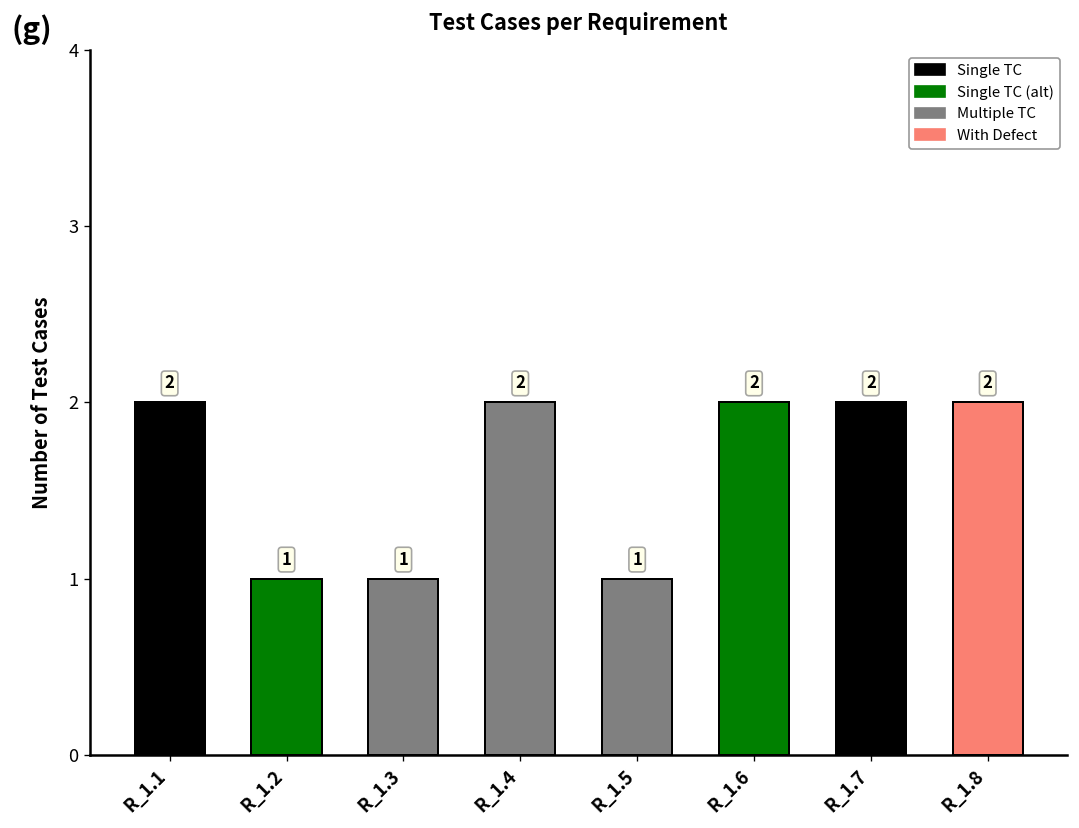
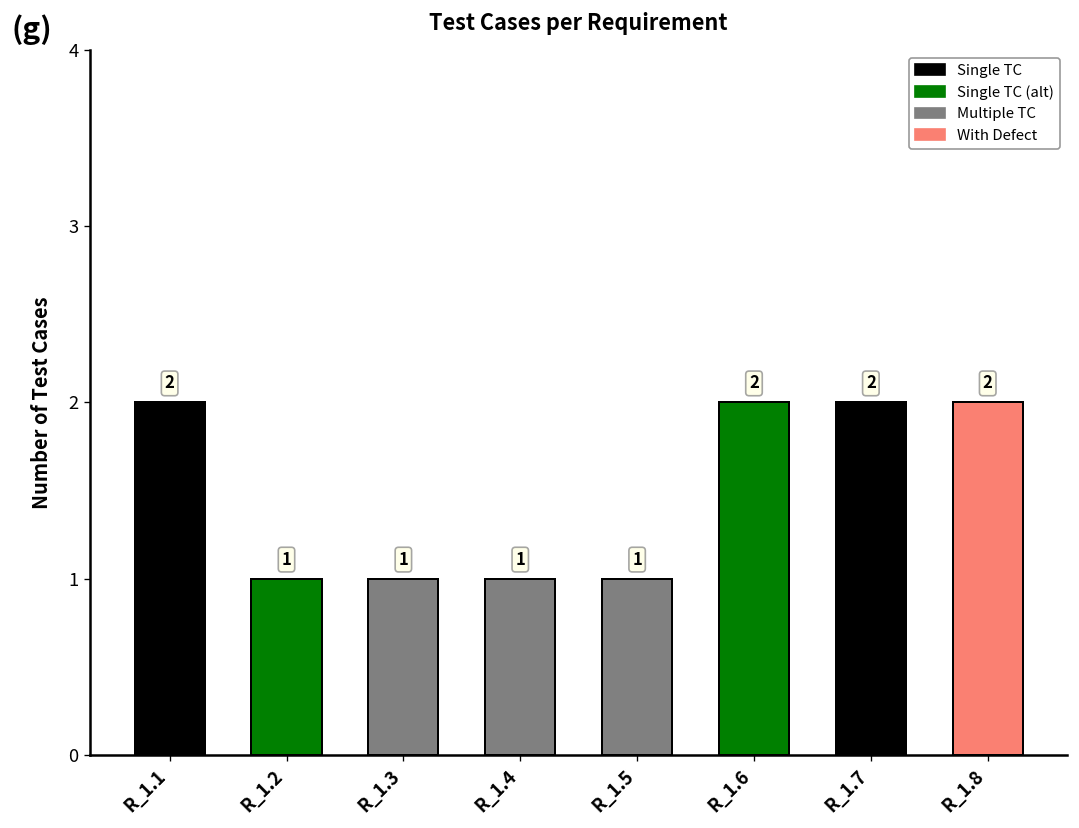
  {
-   "R_1.4": 2
+   "R_1.4": 1
  }
